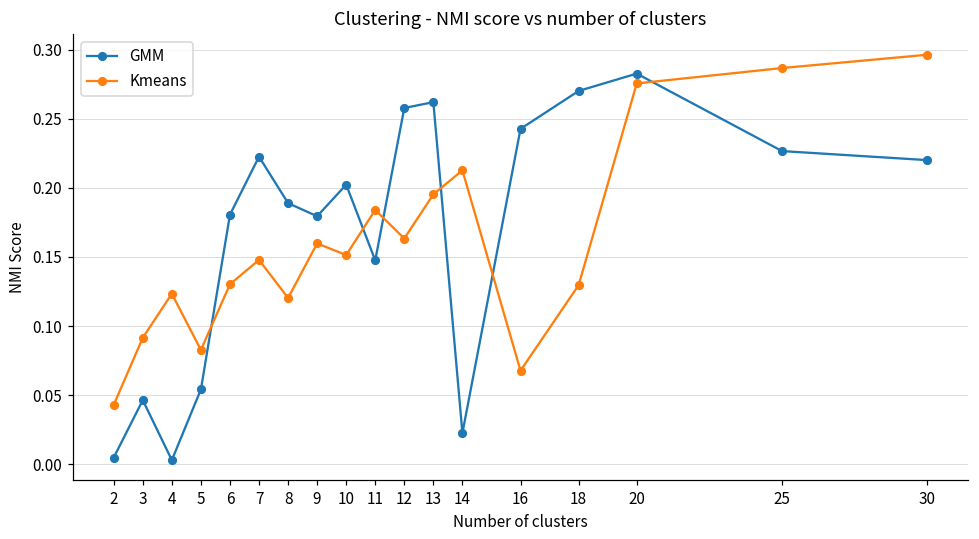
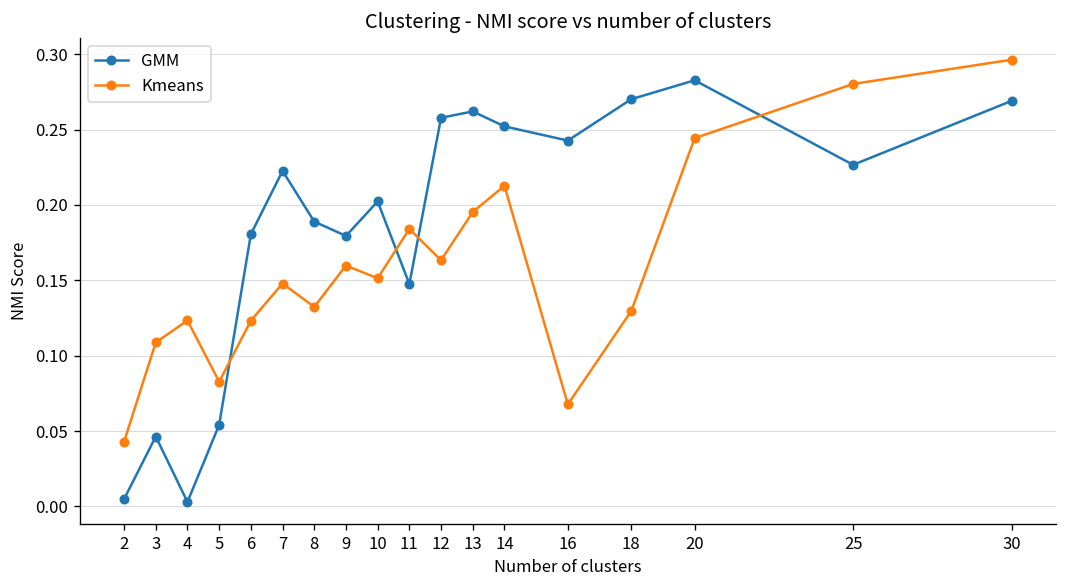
  {
    "GMM": {
      "2": 0.005,
      "3": 0.046,
      "4": 0.003,
      "5": 0.054,
      "6": 0.181,
      "7": 0.223,
      "8": 0.189,
      "9": 0.179,
      "10": 0.202,
      "11": 0.148,
      "12": 0.258,
      "13": 0.262,
-     "14": 0.023,
+     "14": 0.252,
      "16": 0.243,
      "18": 0.270,
      "20": 0.283,
      "25": 0.227,
-     "30": 0.220
+     "30": 0.269
    },
    "Kmeans": {
      "2": 0.043,
-     "3": 0.092,
+     "3": 0.109,
      "4": 0.123,
      "5": 0.083,
-     "6": 0.130,
+     "6": 0.123,
      "7": 0.148,
-     "8": 0.120,
+     "8": 0.132,
      "9": 0.160,
      "10": 0.151,
      "11": 0.184,
      "12": 0.163,
      "13": 0.195,
      "14": 0.213,
      "16": 0.068,
      "18": 0.130,
-     "20": 0.276,
-     "25": 0.287,
+     "20": 0.244,
+     "25": 0.280,
      "30": 0.296
    }
  }
